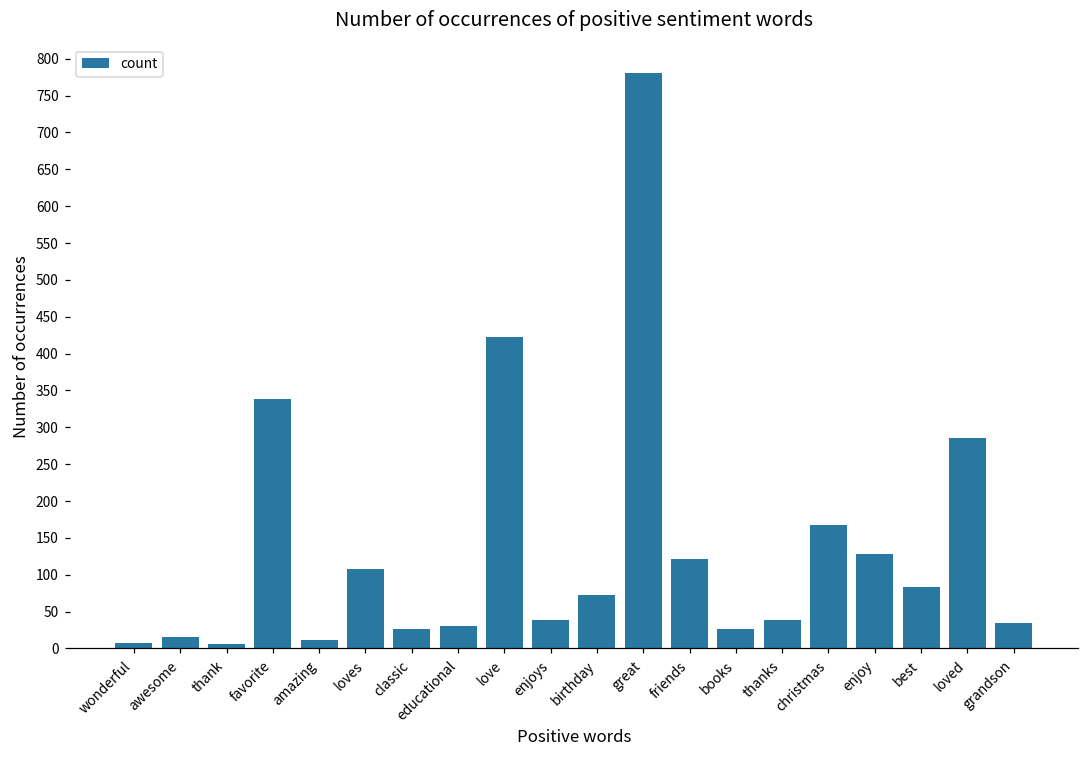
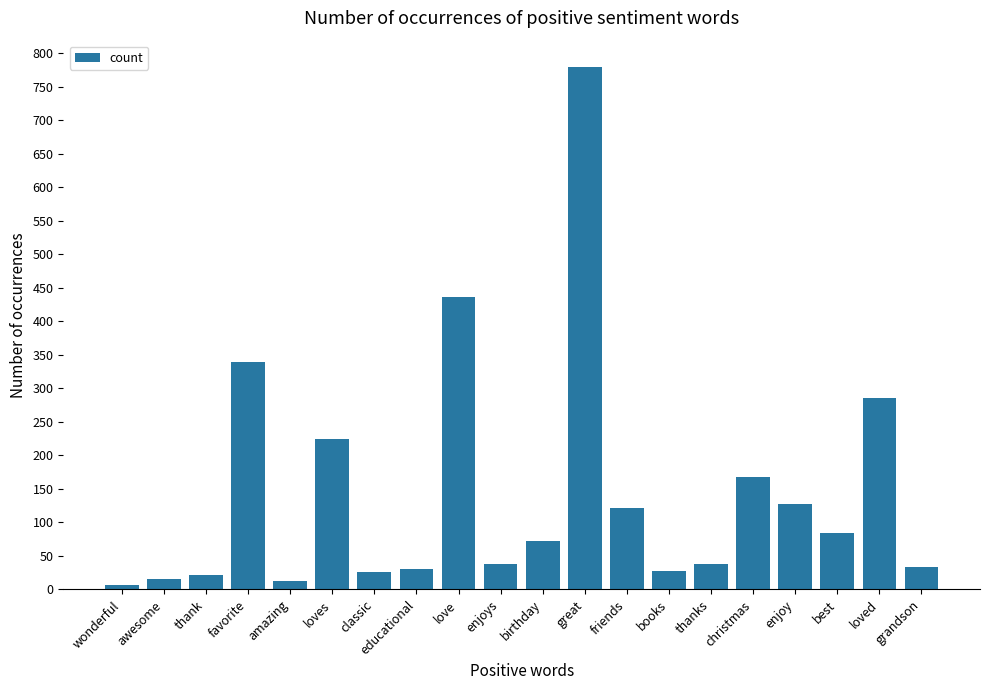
  {
    "wonderful": 10,
    "awesome": 20,
-   "thank": 10,
+   "thank": 20,
    "favorite": 340,
    "amazing": 10,
-   "loves": 110,
+   "loves": 230,
    "classic": 30,
    "educational": 30,
-   "love": 420,
+   "love": 440,
    "enjoys": 40,
    "birthday": 70,
    "great": 780,
    "friends": 120,
    "books": 30,
    "thanks": 40,
    "christmas": 170,
    "enjoy": 130,
    "best": 80,
    "loved": 290,
    "grandson": 30
  }
